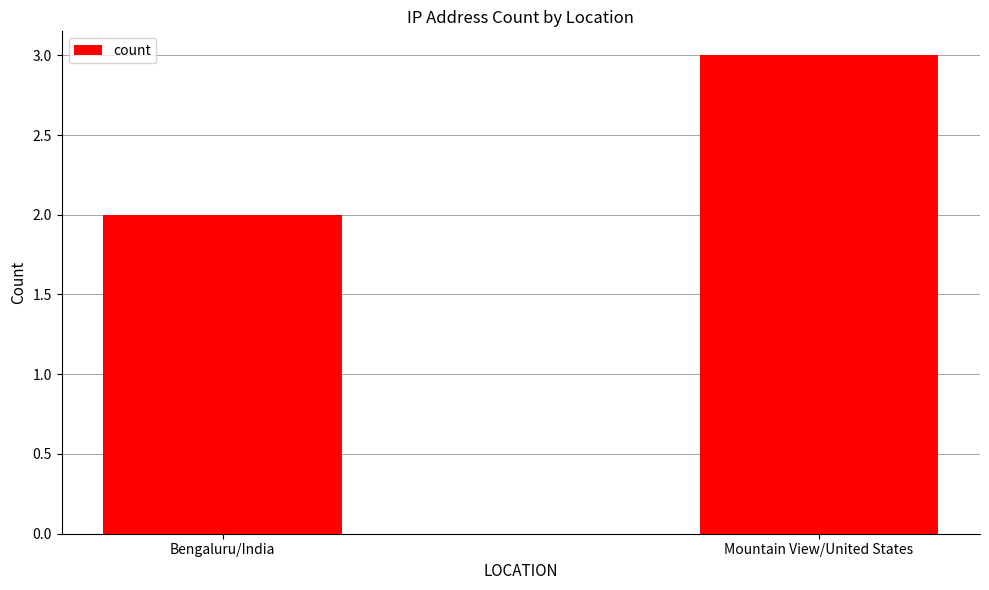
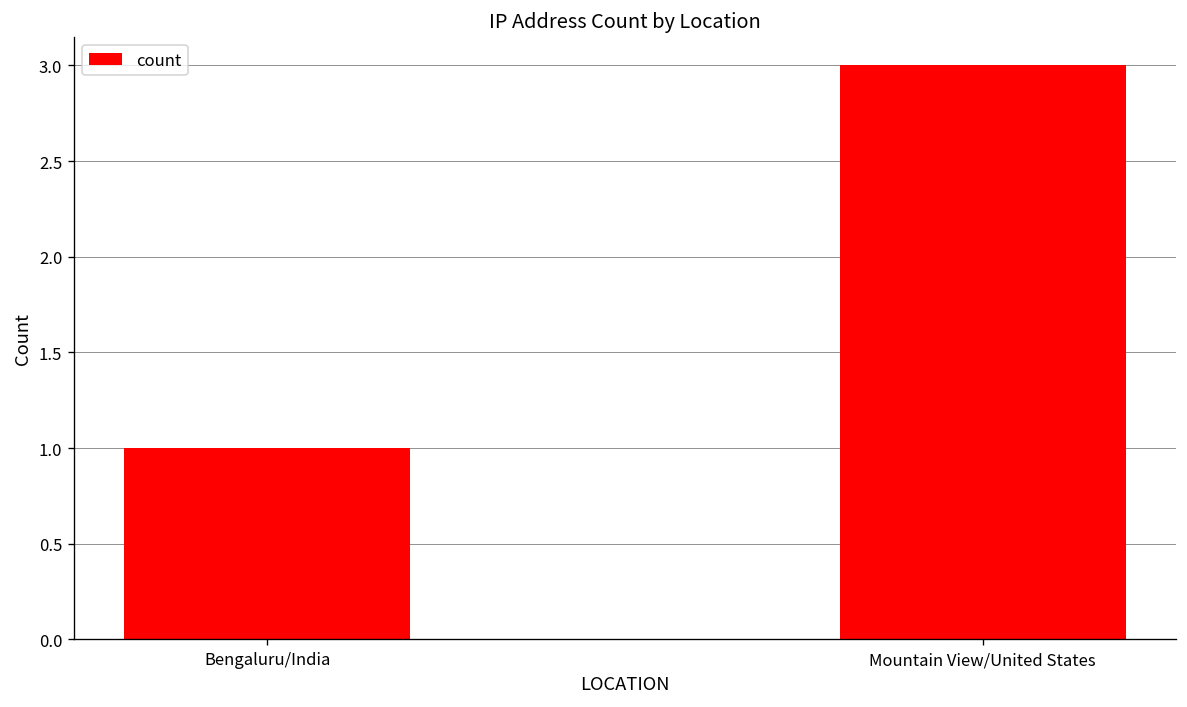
  {
-   "Bengaluru/India": 2,
+   "Bengaluru/India": 1,
    "Mountain View/United States": 3
  }
